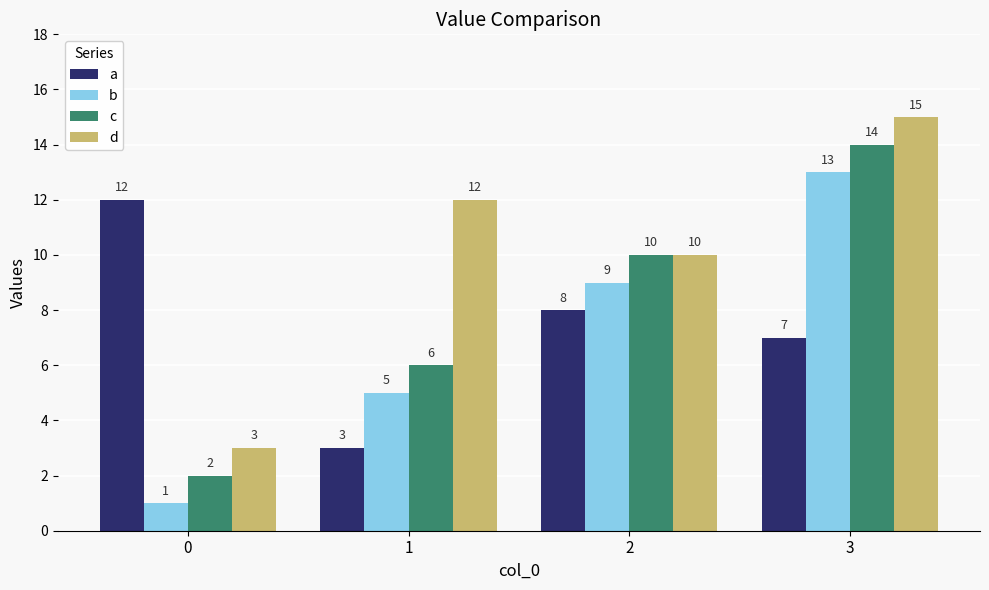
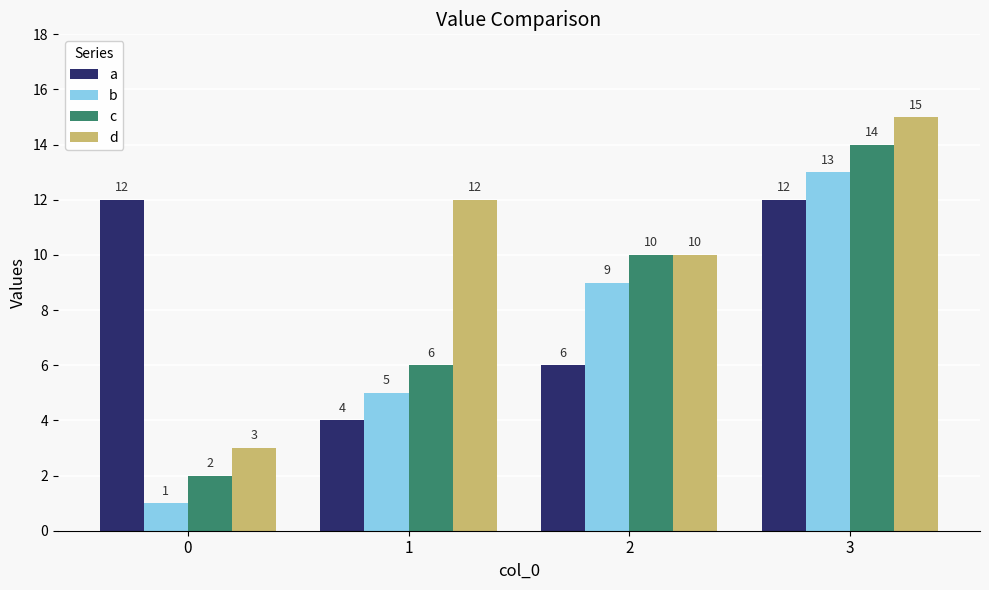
  {
    "a": {
      "0": 12,
-     "1": 3,
-     "2": 8,
-     "3": 7
+     "1": 4,
+     "2": 6,
+     "3": 12
    },
    "b": {
      "0": 1,
      "1": 5,
      "2": 9,
      "3": 13
    },
    "c": {
      "0": 2,
      "1": 6,
      "2": 10,
      "3": 14
    },
    "d": {
      "0": 3,
      "1": 12,
      "2": 10,
      "3": 15
    }
  }
